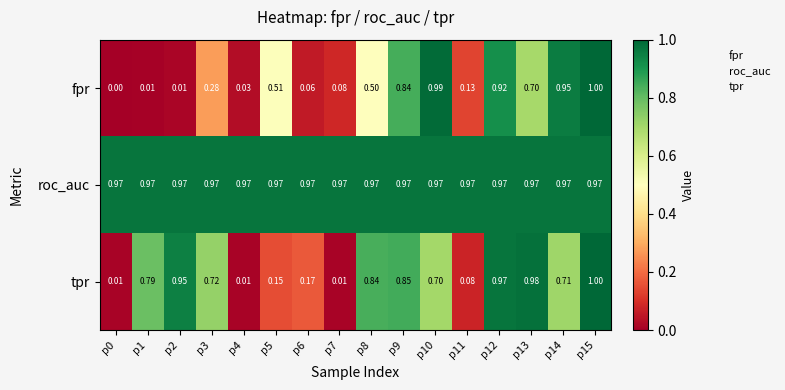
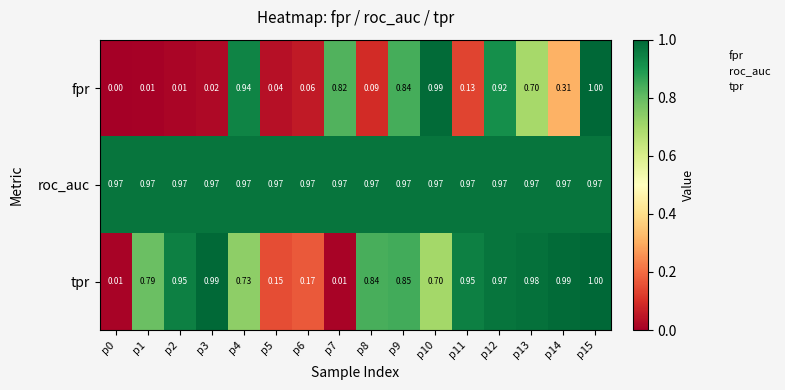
  {
    "fpr": {
      "p0": 0.00,
      "p1": 0.01,
      "p2": 0.01,
-     "p3": 0.28,
-     "p4": 0.03,
-     "p5": 0.51,
+     "p3": 0.02,
+     "p4": 0.94,
+     "p5": 0.04,
      "p6": 0.06,
-     "p7": 0.08,
-     "p8": 0.50,
+     "p7": 0.82,
+     "p8": 0.09,
      "p9": 0.84,
      "p10": 0.99,
      "p11": 0.13,
      "p12": 0.92,
      "p13": 0.70,
-     "p14": 0.95,
+     "p14": 0.31,
      "p15": 1.00
    },
    "roc_auc": {
      "p0": 0.97,
      "p1": 0.97,
      "p2": 0.97,
      "p3": 0.97,
      "p4": 0.97,
      "p5": 0.97,
      "p6": 0.97,
      "p7": 0.97,
      "p8": 0.97,
      "p9": 0.97,
      "p10": 0.97,
      "p11": 0.97,
      "p12": 0.97,
      "p13": 0.97,
      "p14": 0.97,
      "p15": 0.97
    },
    "tpr": {
      "p0": 0.01,
      "p1": 0.79,
      "p2": 0.95,
-     "p3": 0.72,
-     "p4": 0.01,
+     "p3": 0.99,
+     "p4": 0.73,
      "p5": 0.15,
      "p6": 0.17,
      "p7": 0.01,
      "p8": 0.84,
      "p9": 0.85,
      "p10": 0.70,
-     "p11": 0.08,
+     "p11": 0.95,
      "p12": 0.97,
      "p13": 0.98,
-     "p14": 0.71,
+     "p14": 0.99,
      "p15": 1.00
    }
  }
